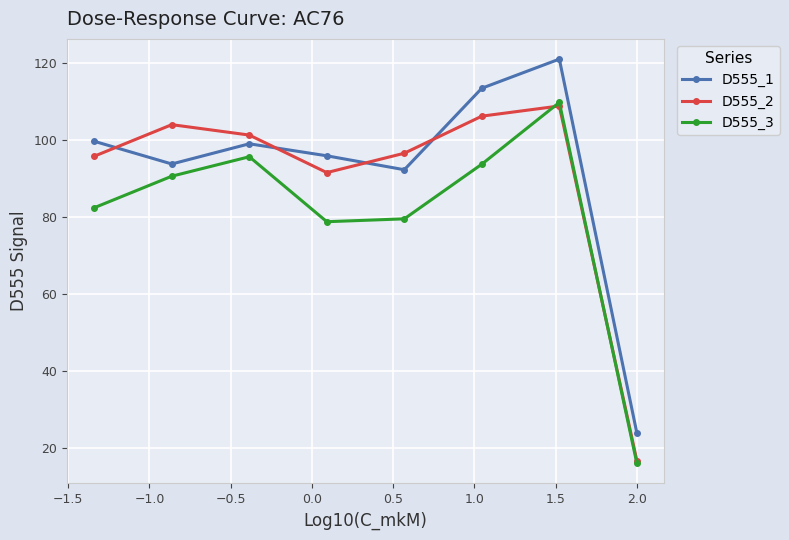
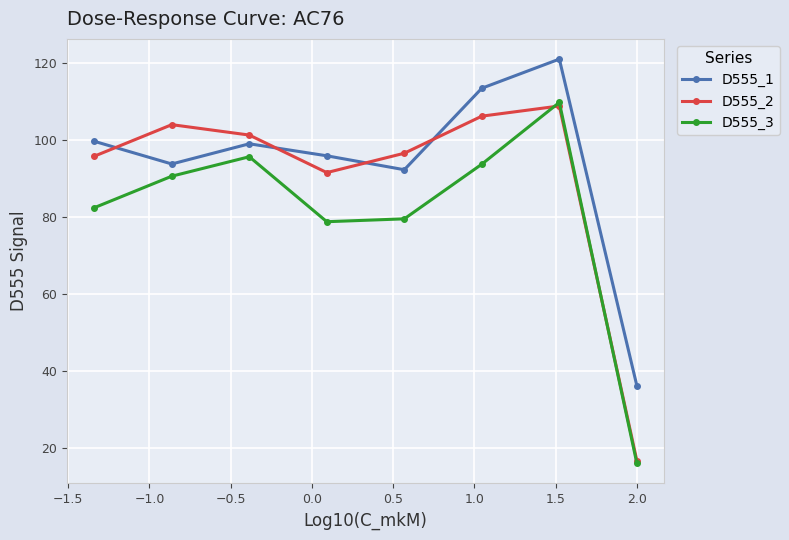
  {
    "D555_1": {
-     "2.0": 24
+     "2.0": 36
    },
    "D555_2": {
      "2.0": 17
    },
    "D555_3": {
      "2.0": 16
    }
  }
